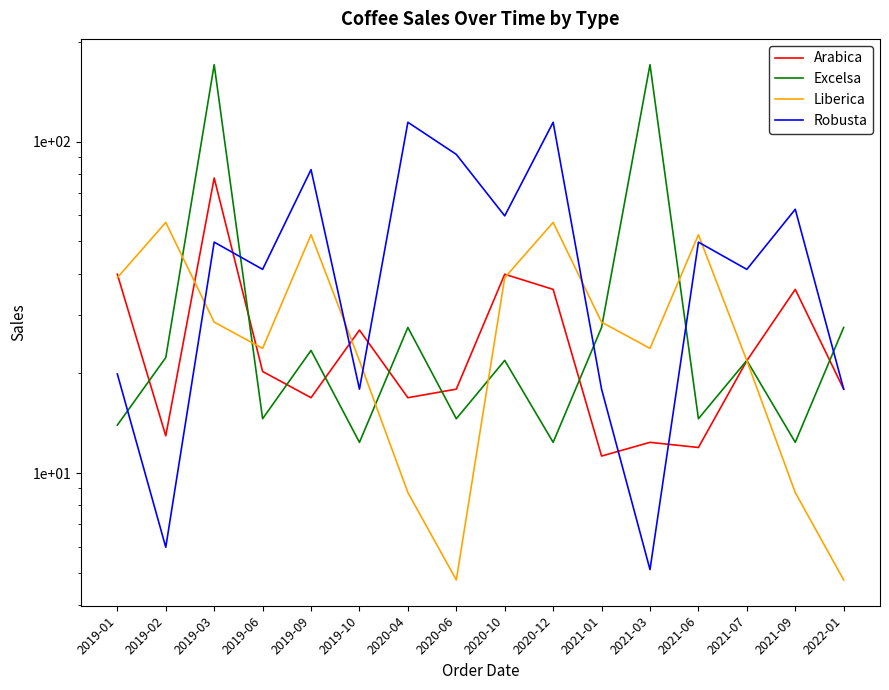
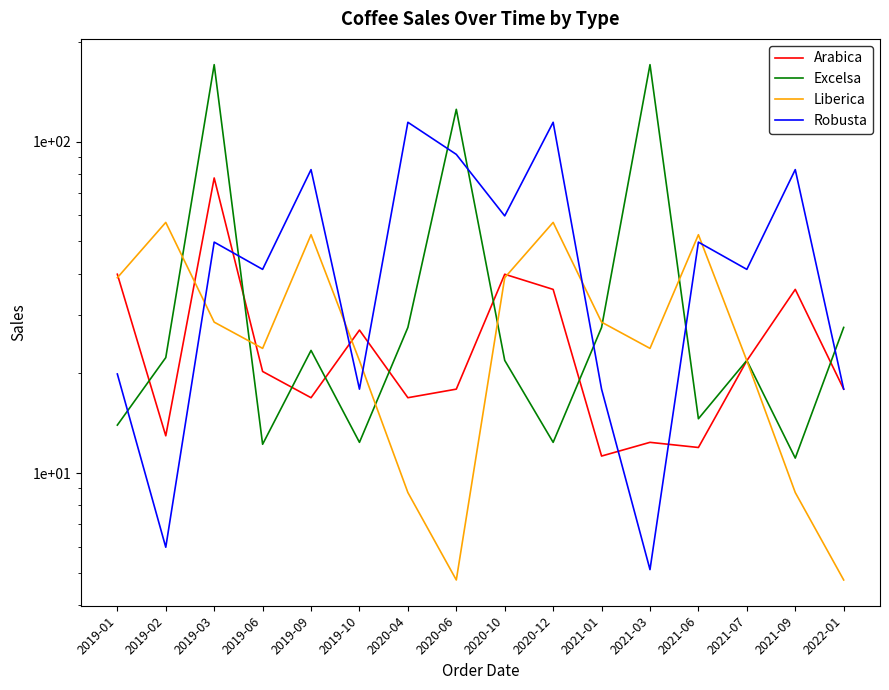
  {
    "Arabica": {
      "2019-01": 40,
      "2019-02": 13.0,
      "2019-03": 78,
      "2019-06": 20,
      "2019-09": 17,
      "2019-10": 27,
      "2020-04": 17,
      "2020-06": 18,
      "2020-10": 40,
      "2020-12": 36,
      "2021-01": 11.3,
      "2021-03": 12.4,
      "2021-06": 11.9,
      "2021-09": 36
    },
    "Excelsa": {
      "2019-01": 14.0,
      "2019-02": 22,
      "2019-03": 170,
-     "2019-06": 15,
+     "2019-06": 12.2,
      "2019-09": 23,
      "2019-10": 12.4,
      "2020-04": 28,
-     "2020-06": 15,
+     "2020-06": 125,
      "2020-10": 22,
      "2020-12": 12.4,
      "2021-01": 28,
      "2021-03": 170,
      "2021-06": 15,
-     "2021-09": 12.4,
+     "2021-09": 11.1,
      "2022-01": 28
    },
    "Liberica": {
      "2019-01": 39,
      "2019-02": 57,
      "2019-03": 29,
      "2019-06": 24,
      "2019-09": 52,
      "2019-10": 22,
      "2020-04": 8.7,
      "2020-06": 4.8,
      "2020-10": 39,
      "2020-12": 57,
      "2021-01": 29,
      "2021-03": 24,
      "2021-06": 52,
      "2021-09": 8.7,
      "2022-01": 4.8
    },
    "Robusta": {
      "2019-01": 20,
      "2019-02": 6,
      "2019-03": 50,
      "2019-06": 41,
      "2019-09": 82,
      "2019-10": 18,
      "2020-04": 114,
      "2020-06": 92,
      "2020-10": 60,
      "2020-12": 114,
      "2021-01": 18,
      "2021-03": 5.1,
      "2021-06": 50,
      "2021-07": 41,
-     "2021-09": 63
+     "2021-09": 82
    }
  }
